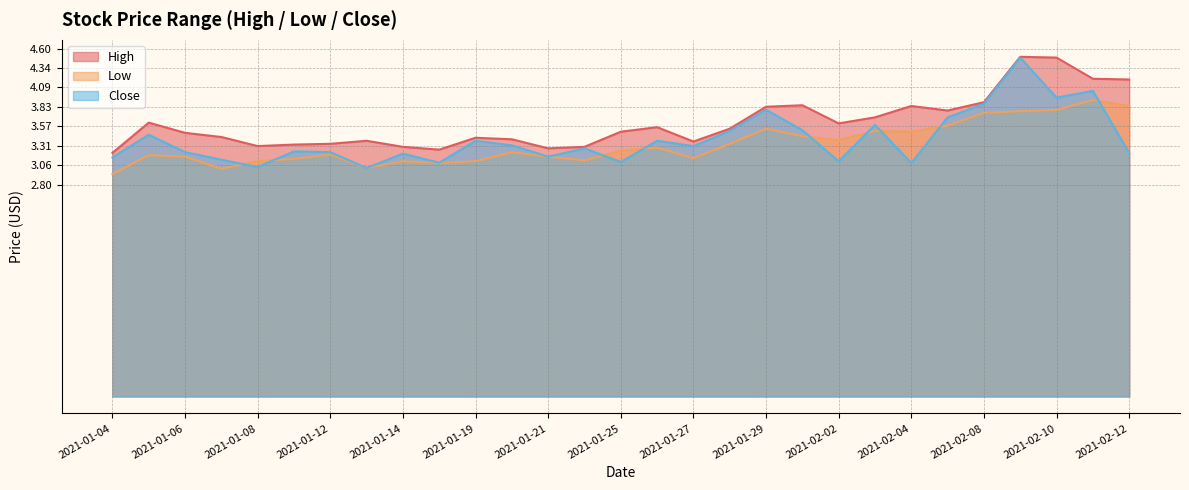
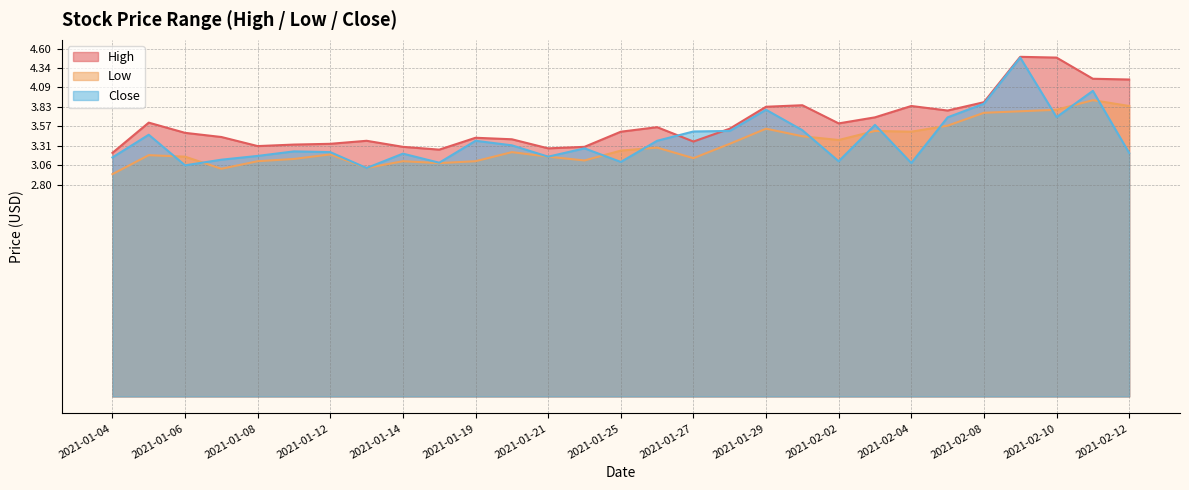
  {
    "Close": {
      "2021-01-04": 3.2,
-     "2021-01-06": 3.2,
-     "2021-01-08": 3.0,
+     "2021-01-06": 3.1,
+     "2021-01-08": 3.2,
      "2021-01-14": 3.2,
      "2021-01-19": 3.4,
      "2021-01-25": 3.1,
-     "2021-01-27": 3.3,
+     "2021-01-27": 3.5,
      "2021-01-29": 3.8,
      "2021-02-02": 3.1,
      "2021-02-04": 3.1,
-     "2021-02-10": 4.0,
+     "2021-02-10": 3.7,
      "2021-02-12": 3.2
    }
  }
